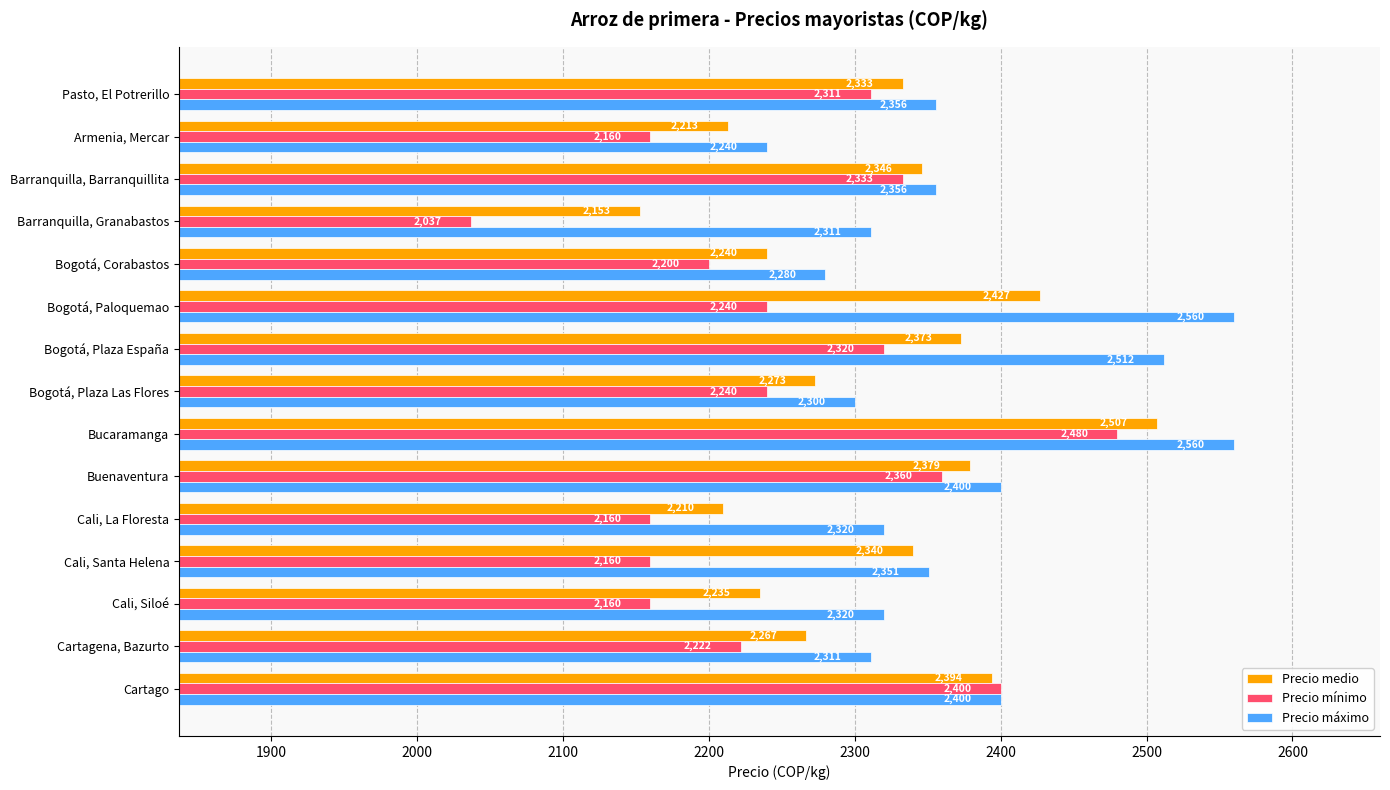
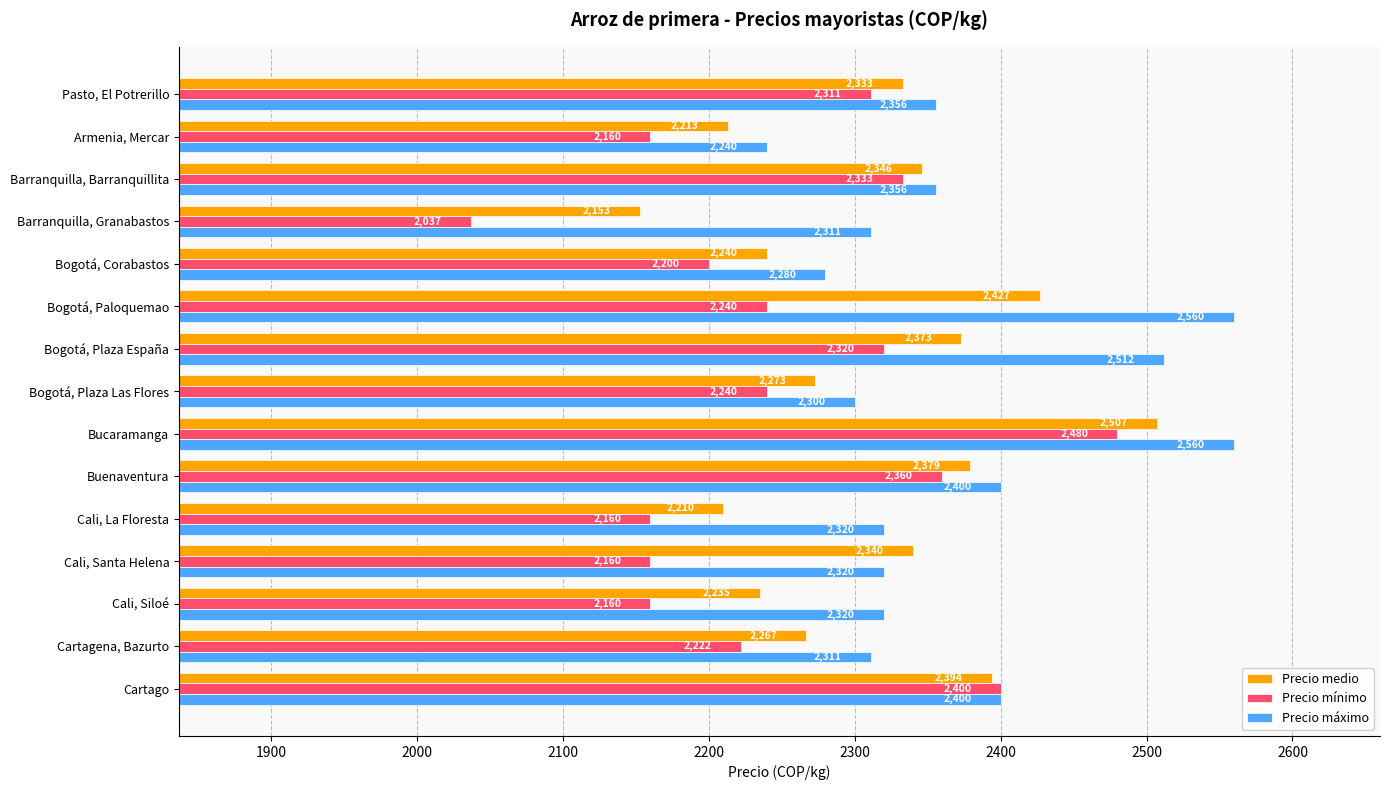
  {
    "Precio medio": {
      "Pasto, El Potrerillo": "2,333",
      "Armenia, Mercar": "2,213",
      "Barranquilla, Barranquillita": "2,346",
      "Barranquilla, Granabastos": "2,153",
      "Bogotá, Corabastos": "2,240",
      "Bogotá, Paloquemao": "2,427",
      "Bogotá, Plaza España": "2,373",
      "Bogotá, Plaza Las Flores": "2,273",
      "Bucaramanga": "2,507",
      "Buenaventura": "2,379",
      "Cali, La Floresta": "2,210",
      "Cali, Santa Helena": "2,340",
      "Cali, Siloé": "2,235",
      "Cartagena, Bazurto": "2,267",
      "Cartago": "2,394"
    },
    "Precio mínimo": {
      "Pasto, El Potrerillo": "2,311",
      "Armenia, Mercar": "2,160",
      "Barranquilla, Barranquillita": "2,333",
      "Barranquilla, Granabastos": "2,037",
      "Bogotá, Corabastos": "2,200",
      "Bogotá, Paloquemao": "2,240",
      "Bogotá, Plaza España": "2,320",
      "Bogotá, Plaza Las Flores": "2,240",
      "Bucaramanga": "2,480",
      "Buenaventura": "2,360",
      "Cali, La Floresta": "2,160",
      "Cali, Santa Helena": "2,160",
      "Cali, Siloé": "2,160",
      "Cartagena, Bazurto": "2,222",
      "Cartago": "2,400"
    },
    "Precio máximo": {
      "Pasto, El Potrerillo": "2,356",
      "Armenia, Mercar": "2,240",
      "Barranquilla, Barranquillita": "2,356",
      "Barranquilla, Granabastos": "2,311",
      "Bogotá, Corabastos": "2,280",
      "Bogotá, Paloquemao": "2,560",
      "Bogotá, Plaza España": "2,512",
      "Bogotá, Plaza Las Flores": "2,300",
      "Bucaramanga": "2,560",
      "Buenaventura": "2,400",
      "Cali, La Floresta": "2,320",
-     "Cali, Santa Helena": "2,351",
+     "Cali, Santa Helena": "2,320",
      "Cali, Siloé": "2,320",
      "Cartagena, Bazurto": "2,311",
      "Cartago": "2,400"
    }
  }
